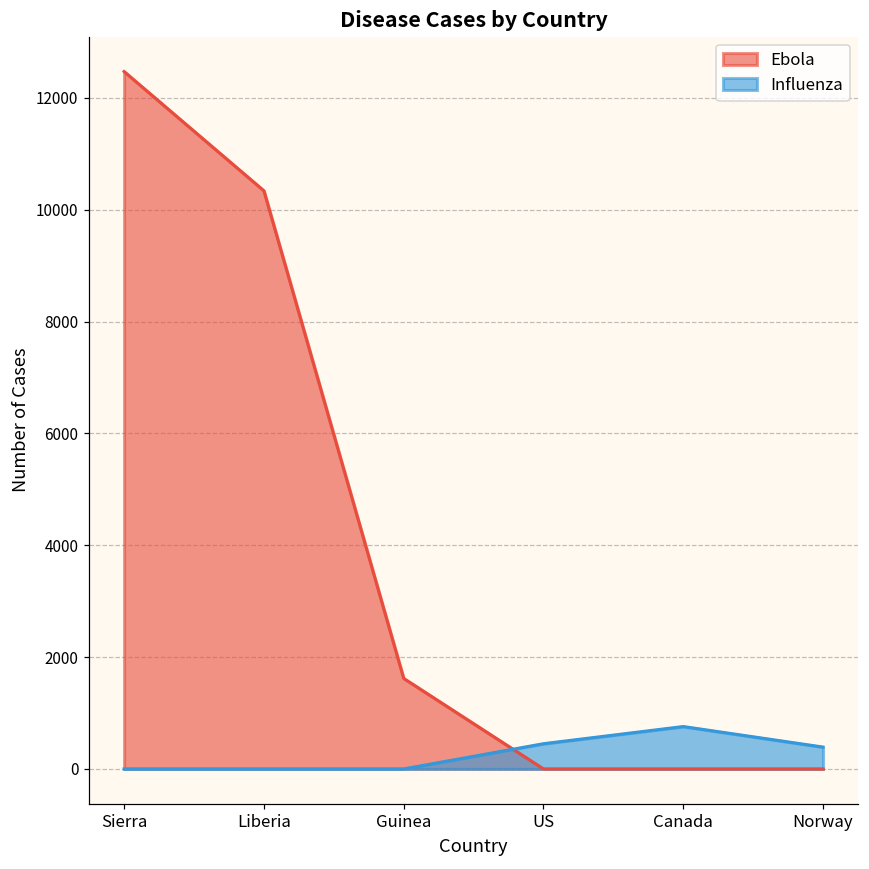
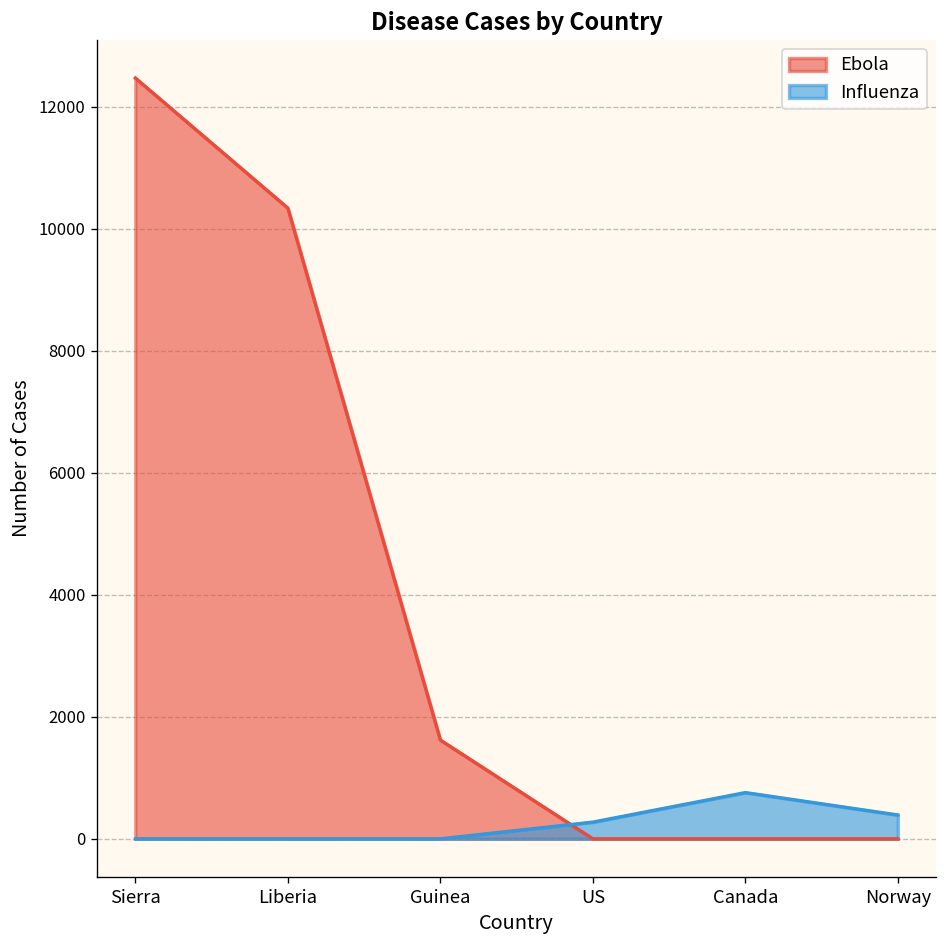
  {
    "Ebola": {
      "Sierra": 12500,
      "Liberia": 10300,
      "Guinea": 1600,
      "US": 0,
      "Canada": 0,
      "Norway": 0
    },
    "Influenza": {
      "Sierra": 0,
      "Liberia": 0,
      "Guinea": 0,
-     "US": 500,
+     "US": 300,
      "Canada": 800,
      "Norway": 400
    }
  }
